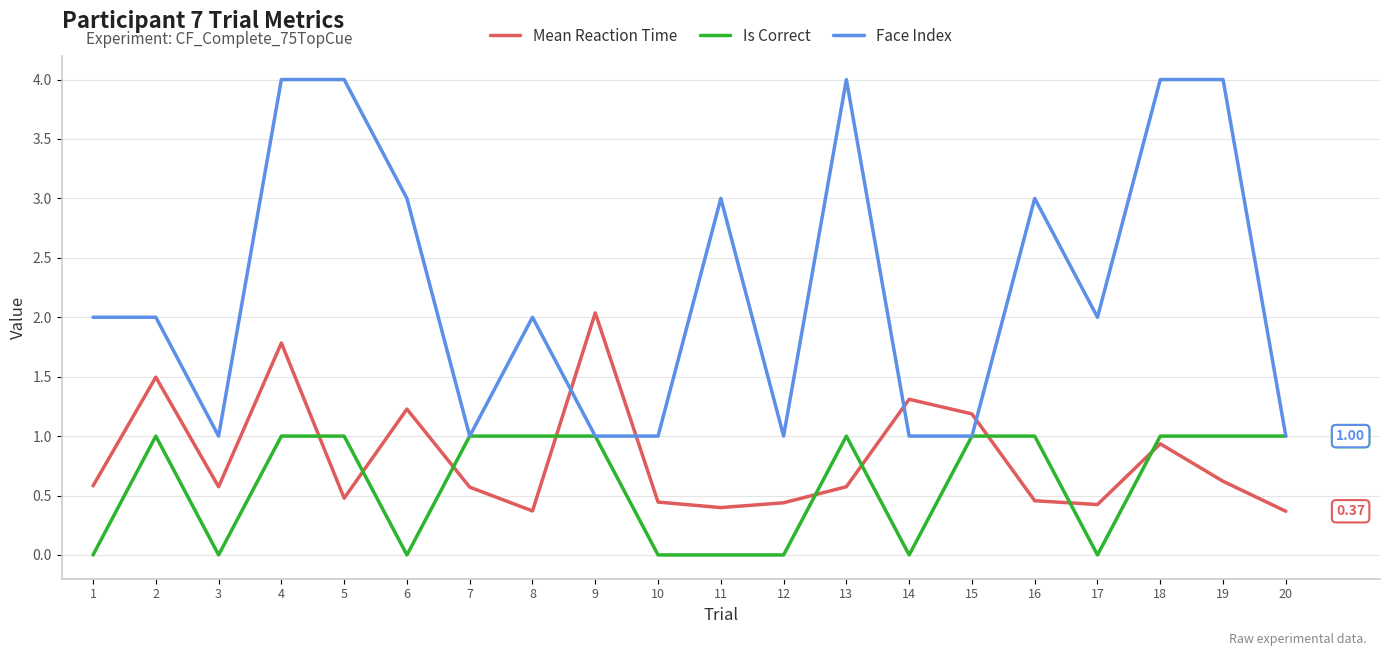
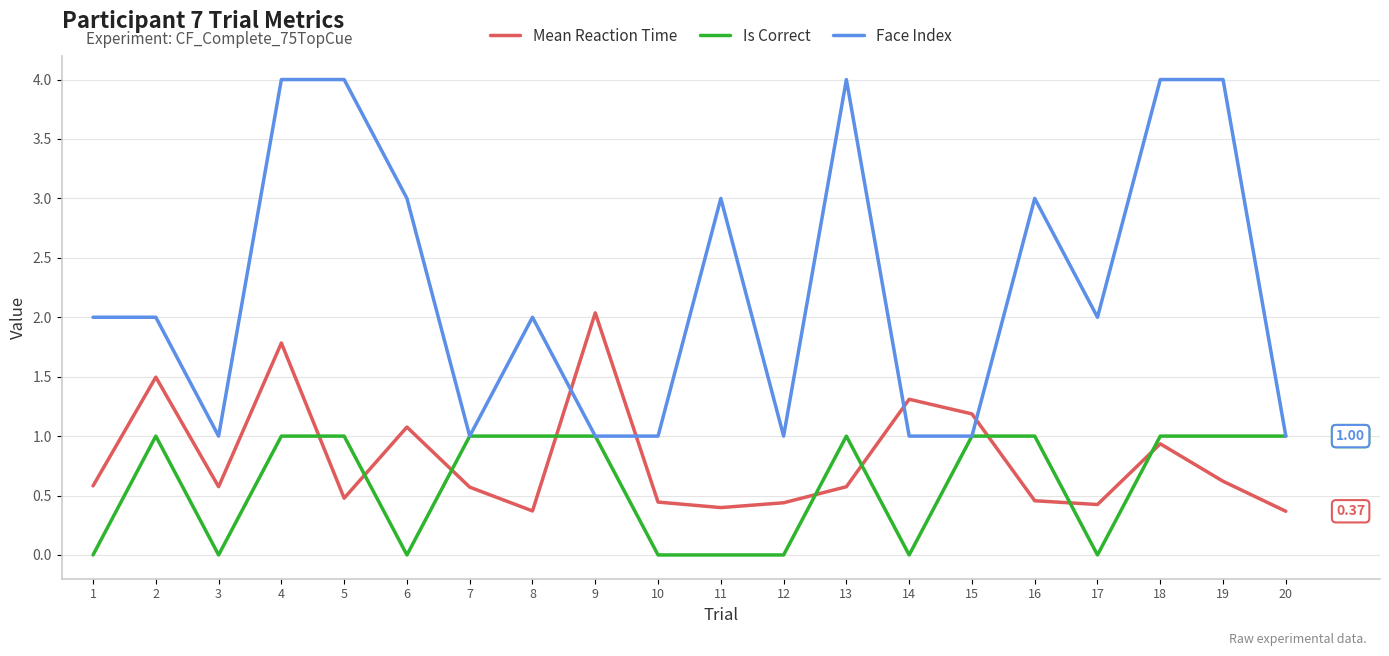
  {
    "Mean Reaction Time": {
      "1": 0.58,
      "2": 1.50,
      "3": 0.57,
      "4": 1.78,
      "5": 0.48,
-     "6": 1.23,
+     "6": 1.08,
      "7": 0.57,
      "8": 0.37,
      "9": 2.04,
      "10": 0.44,
      "11": 0.40,
      "12": 0.44,
      "13": 0.57,
      "14": 1.31,
      "15": 1.19,
      "16": 0.46,
      "17": 0.42,
      "18": 0.94,
      "19": 0.62,
      "20": 0.37
    },
    "Is Correct": {
      "1": 0.00,
      "2": 1.00,
      "3": 0.00,
      "4": 1.00,
      "5": 1.00,
      "6": 0.00,
      "8": 1.00,
      "10": 0.00,
      "11": 0.00,
      "12": 0.00,
      "13": 1.00,
      "14": 0.00,
      "16": 1.00,
      "17": 0.00,
      "18": 1.00,
      "19": 1.00
    },
    "Face Index": {
      "1": 2.00,
      "2": 2.00,
      "3": 1.00,
      "4": 4.00,
      "5": 4.00,
      "6": 3.00,
      "8": 2.00,
      "10": 1.00,
      "11": 3.00,
      "12": 1.00,
      "13": 4.00,
      "14": 1.00,
      "16": 3.00,
      "17": 2.00,
      "18": 4.00,
      "19": 4.00
    }
  }
